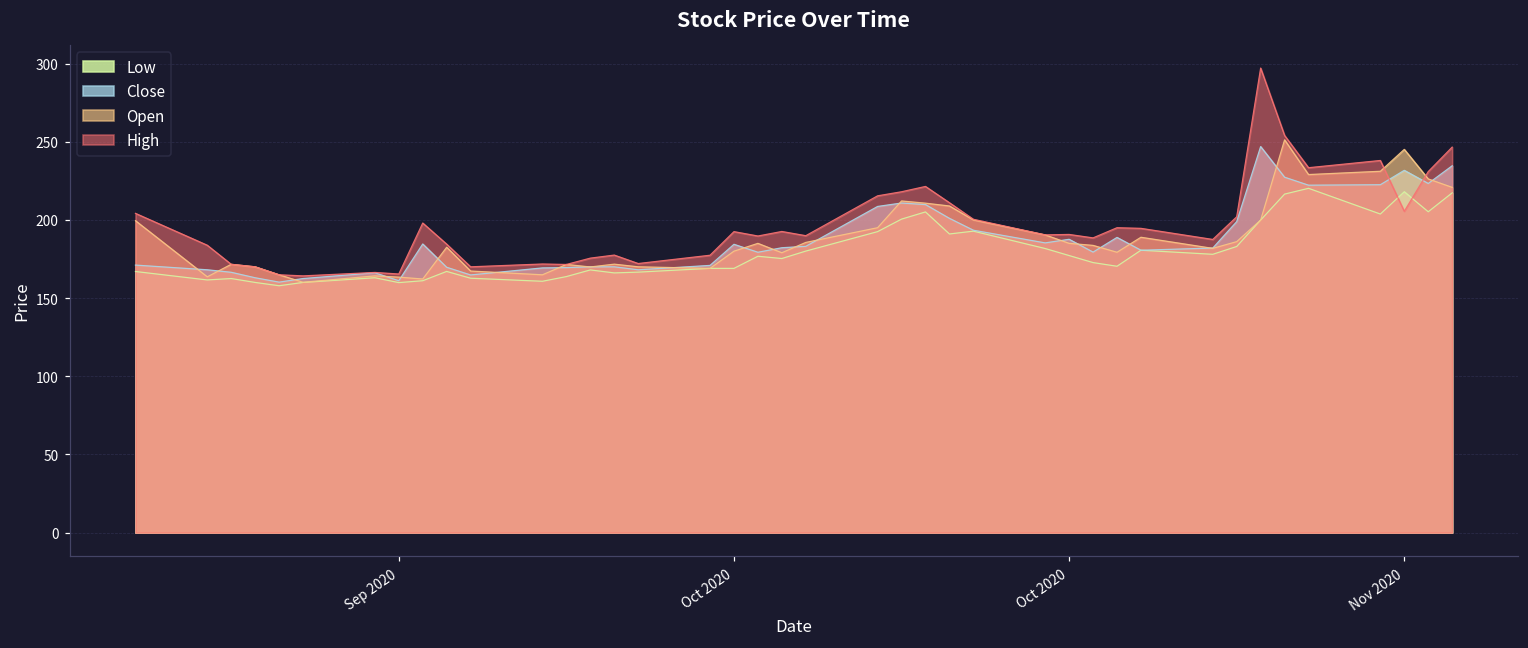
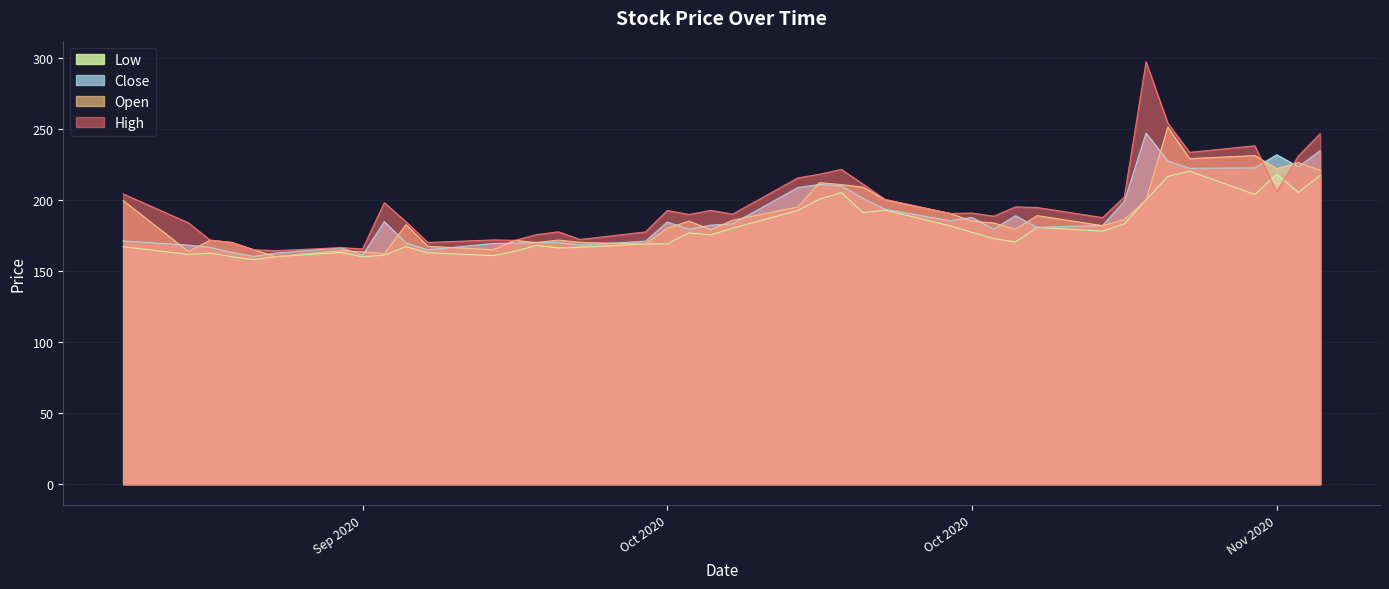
  {
    "Low": {
      "Nov 2020": 218
    },
    "Close": {
      "Nov 2020": 232
    },
    "Open": {
      "Sep 2020": 163,
-     "Nov 2020": 245
+     "Nov 2020": 222
    },
    "High": {
      "Sep 2020": 165,
      "Nov 2020": 206
    }
  }
